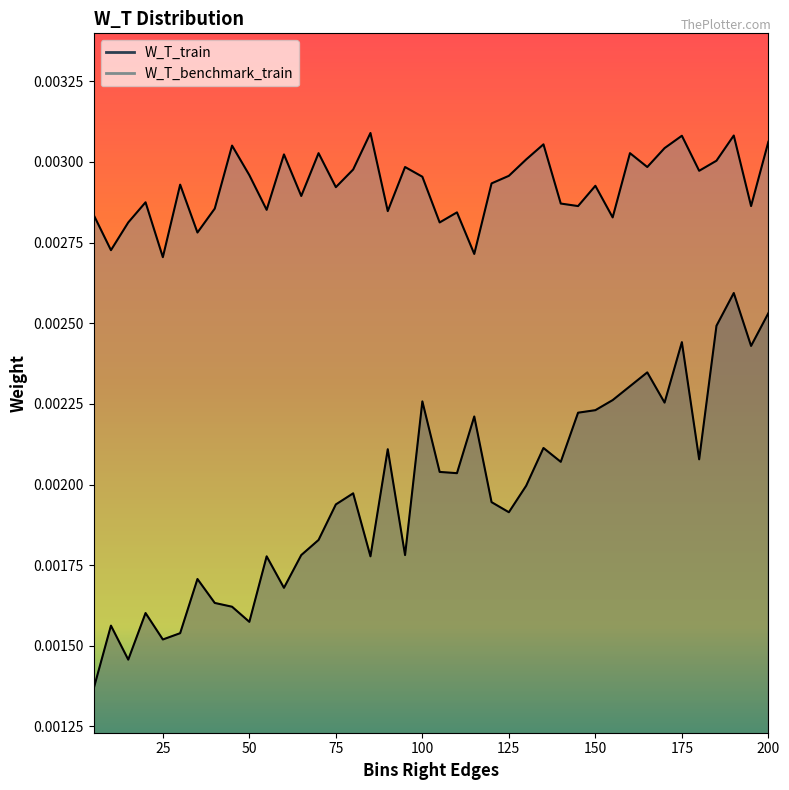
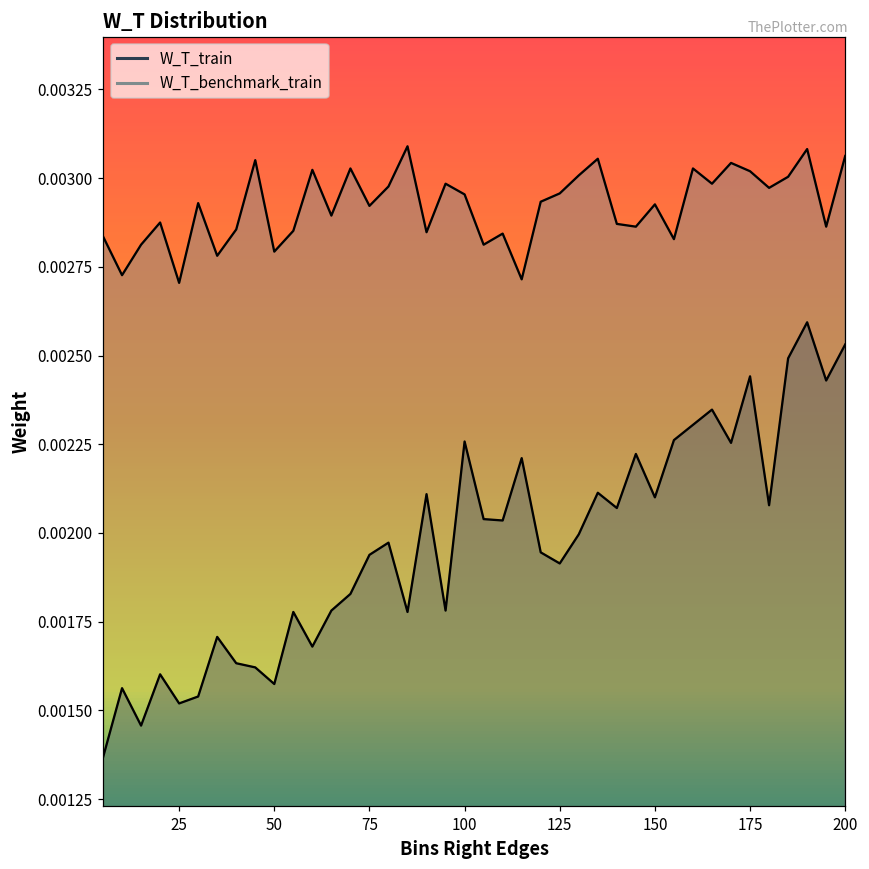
  {
    "W_T_train": {
      "25": 0.00152,
      "50": 0.00157,
      "75": 0.00194,
      "100": 0.00226,
      "125": 0.00191,
-     "150": 0.00223,
+     "150": 0.00210,
      "175": 0.00244,
      "200": 0.00253
    },
    "W_T_benchmark_train": {
      "25": 0.00270,
-     "50": 0.00296,
+     "50": 0.00279,
      "75": 0.00292,
      "100": 0.00295,
      "125": 0.00296,
      "150": 0.00293,
-     "175": 0.00308,
+     "175": 0.00302,
      "200": 0.00306
    }
  }
